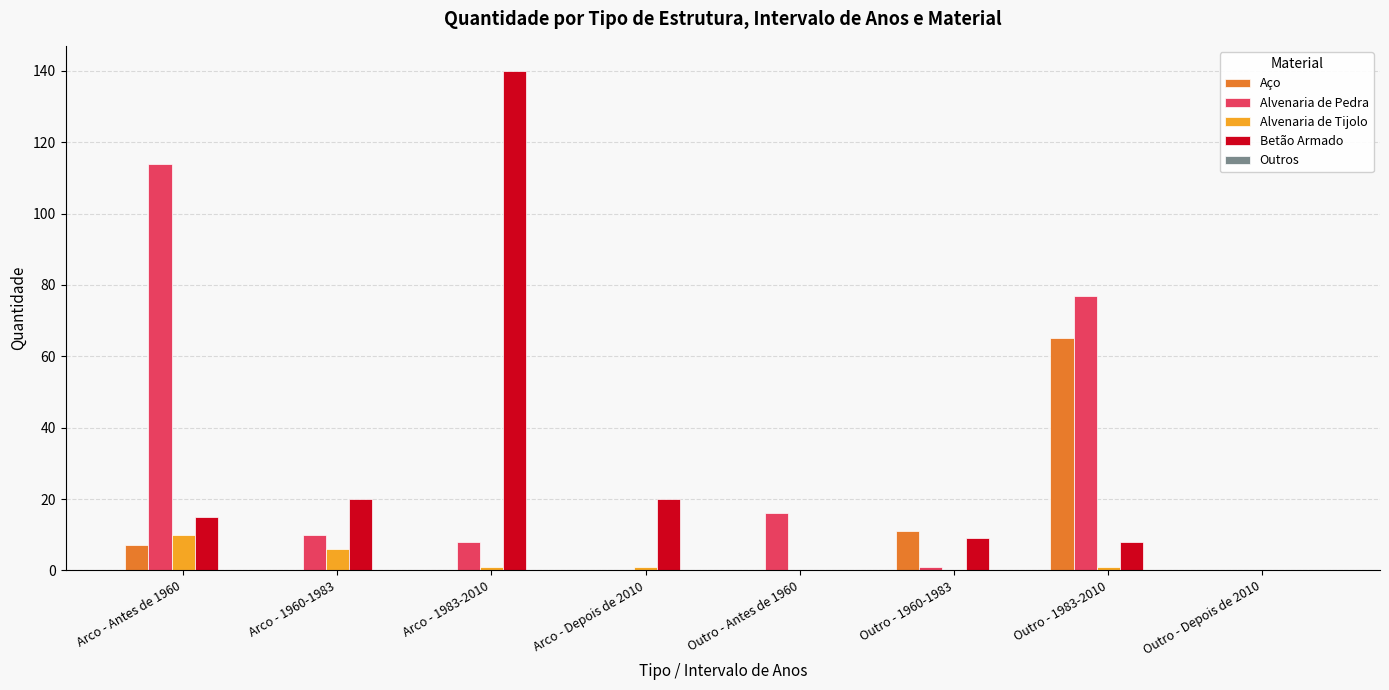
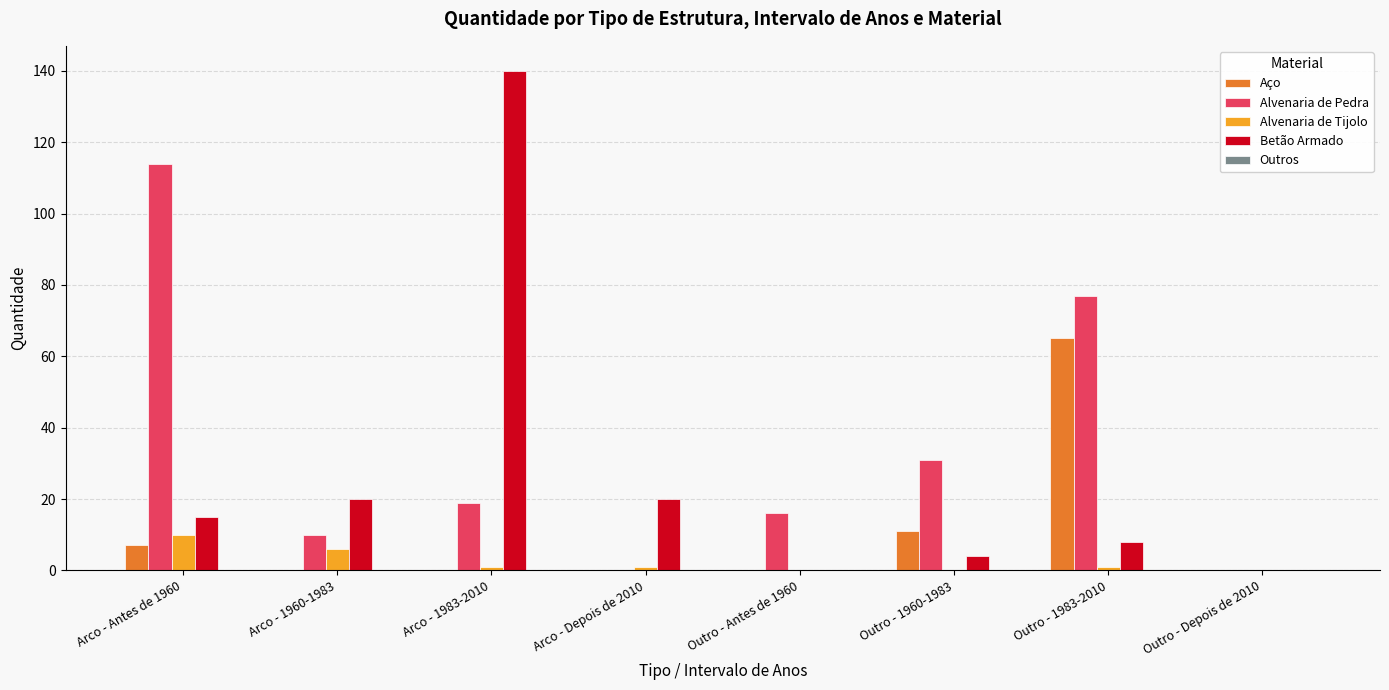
  {
    "Alvenaria de Pedra": {
      "Arco - Antes de 1960": 114,
      "Arco - 1960-1983": 10,
-     "Arco - 1983-2010": 8,
+     "Arco - 1983-2010": 19,
      "Arco - Depois de 2010": 0,
      "Outro - Antes de 1960": 16,
-     "Outro - 1960-1983": 1,
+     "Outro - 1960-1983": 31,
      "Outro - 1983-2010": 77,
      "Outro - Depois de 2010": 0
    },
    "Betão Armado": {
      "Arco - Antes de 1960": 15,
      "Arco - 1960-1983": 20,
      "Arco - 1983-2010": 140,
      "Arco - Depois de 2010": 20,
      "Outro - Antes de 1960": 0,
-     "Outro - 1960-1983": 9,
+     "Outro - 1960-1983": 4,
      "Outro - 1983-2010": 8,
      "Outro - Depois de 2010": 0
    },
    "Outros": {
      "Arco - Antes de 1960": 0,
      "Arco - 1960-1983": 0,
      "Arco - 1983-2010": 0,
      "Arco - Depois de 2010": 0,
      "Outro - Antes de 1960": 0,
      "Outro - 1960-1983": 0,
      "Outro - 1983-2010": 0,
      "Outro - Depois de 2010": 0
    }
  }
